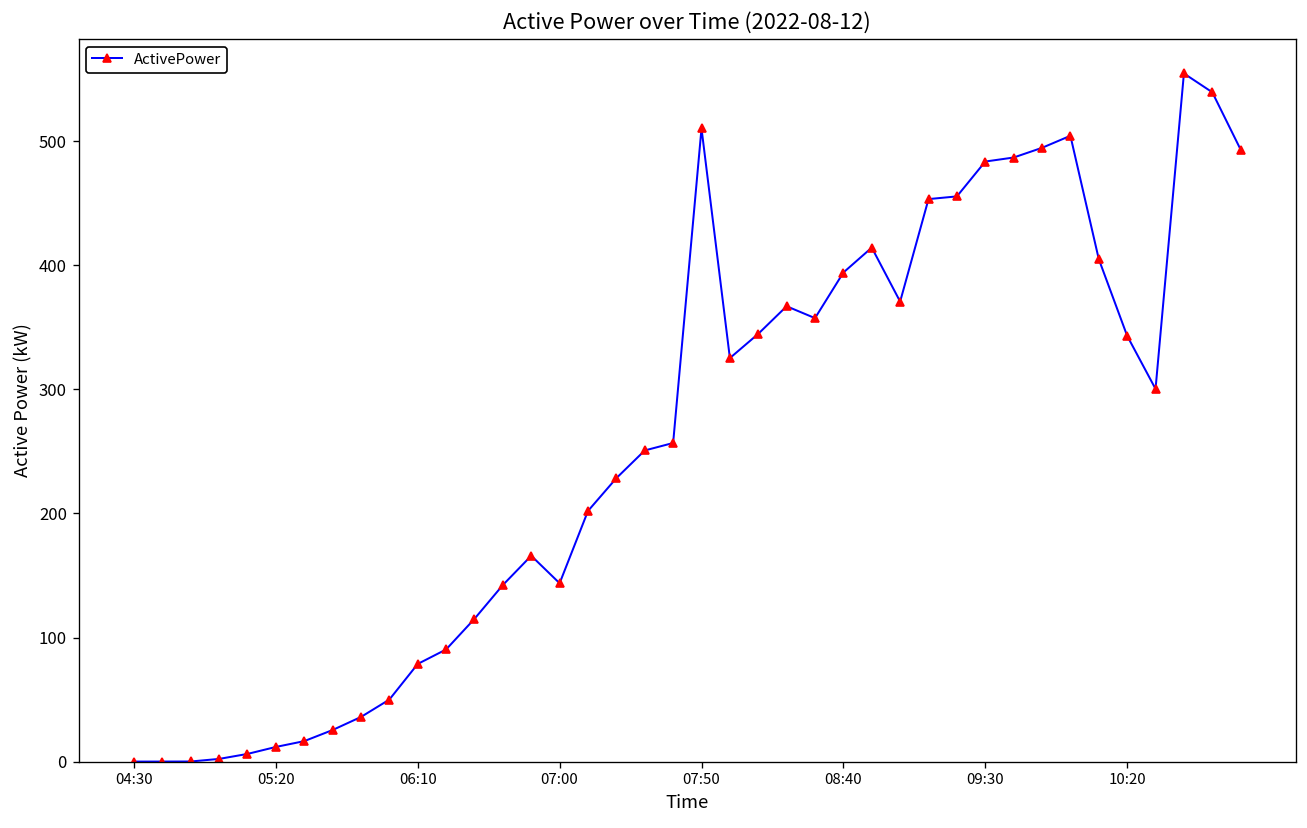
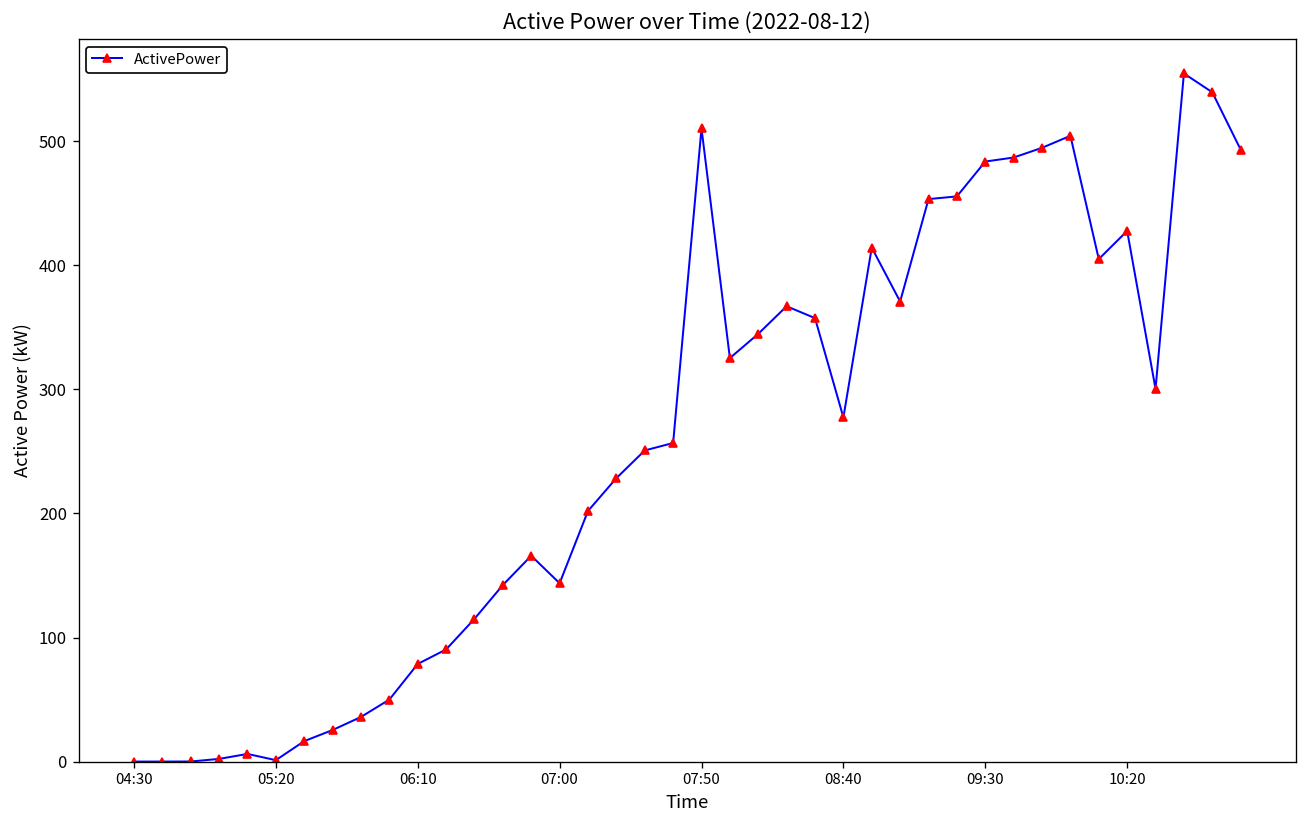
  {
    "04:30": 0,
-   "05:20": 12,
+   "05:20": 1,
    "06:10": 79,
    "07:00": 144,
    "07:50": 510,
-   "08:40": 394,
+   "08:40": 277,
    "09:30": 484,
-   "10:20": 343
+   "10:20": 428
  }
